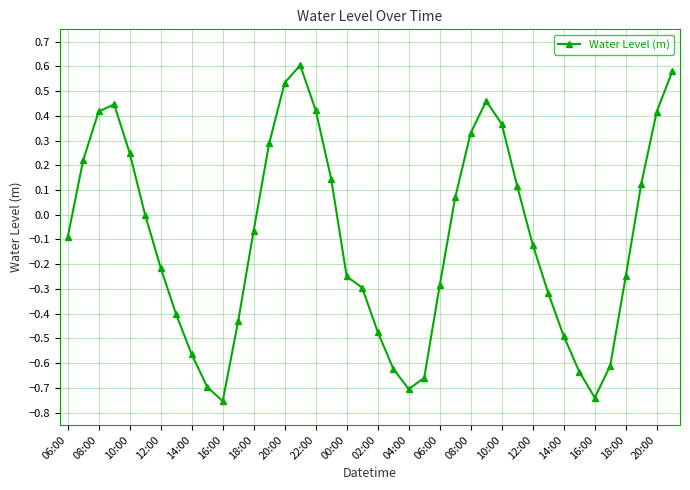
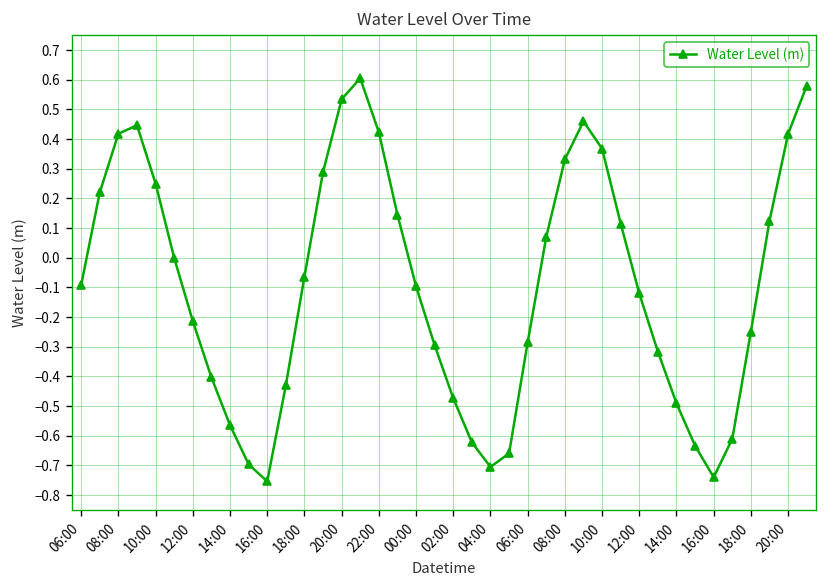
  {
    "22:00": 0.42,
-   "00:00": -0.25,
+   "00:00": -0.10,
    "02:00": -0.47,
    "04:00": -0.71
  }
